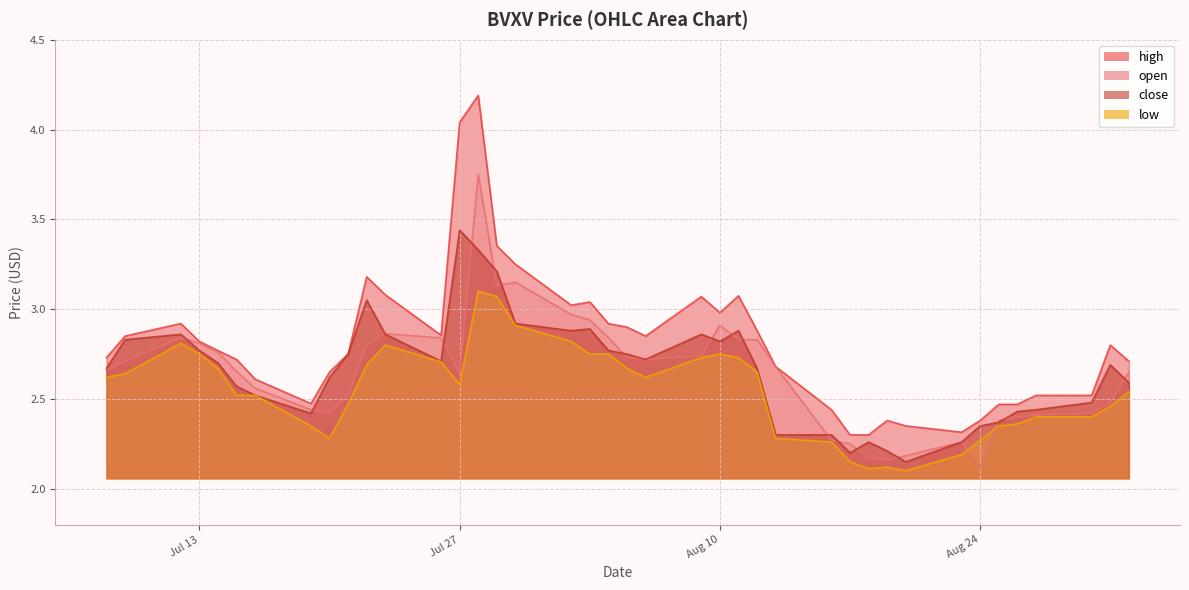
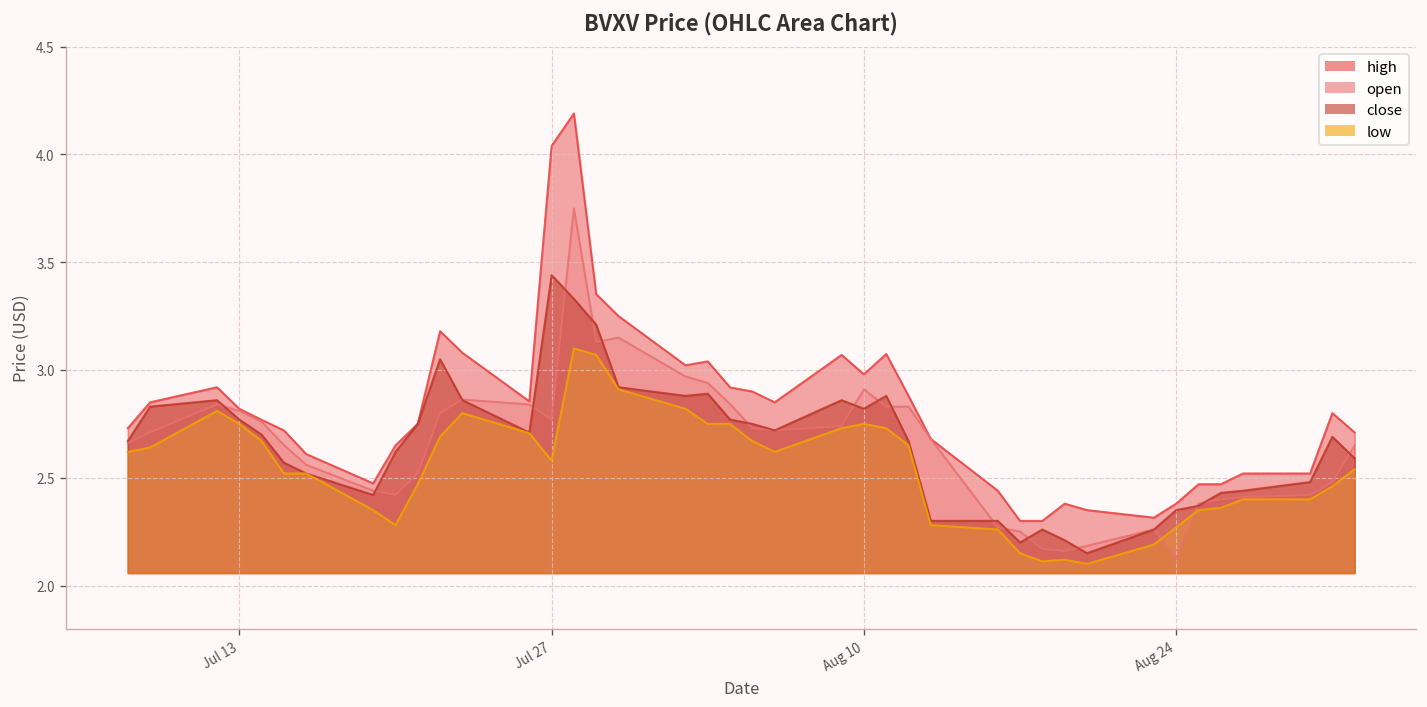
  {
    "open": {
-     "Jul 27": 2.64,
+     "Jul 27": 2.77,
      "Aug 10": 2.91,
      "Aug 24": 2.12
    }
  }
